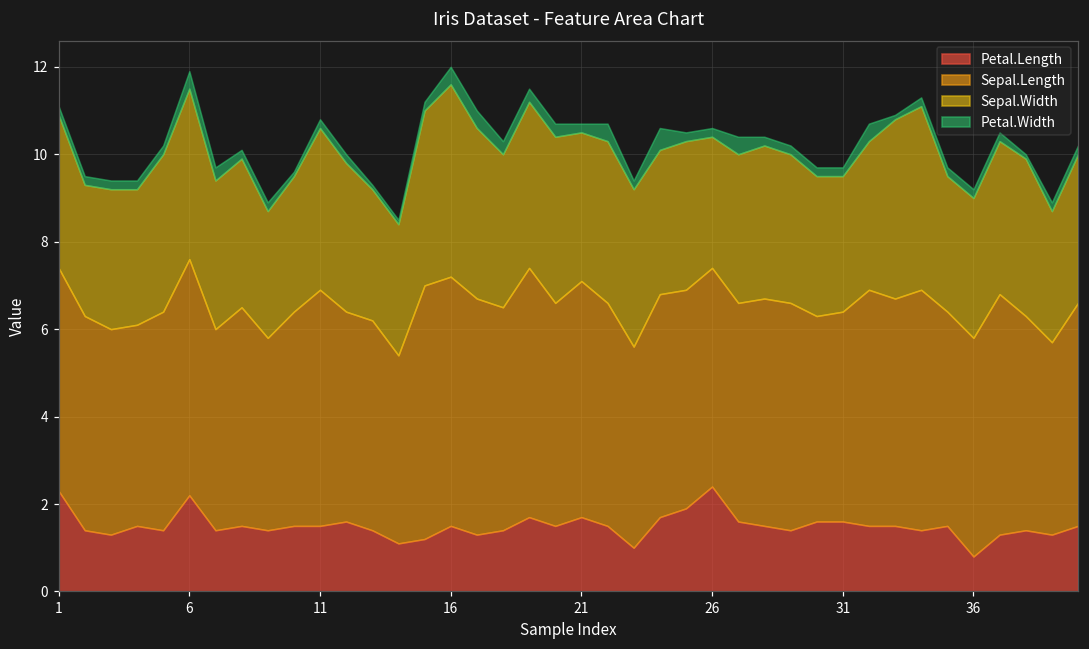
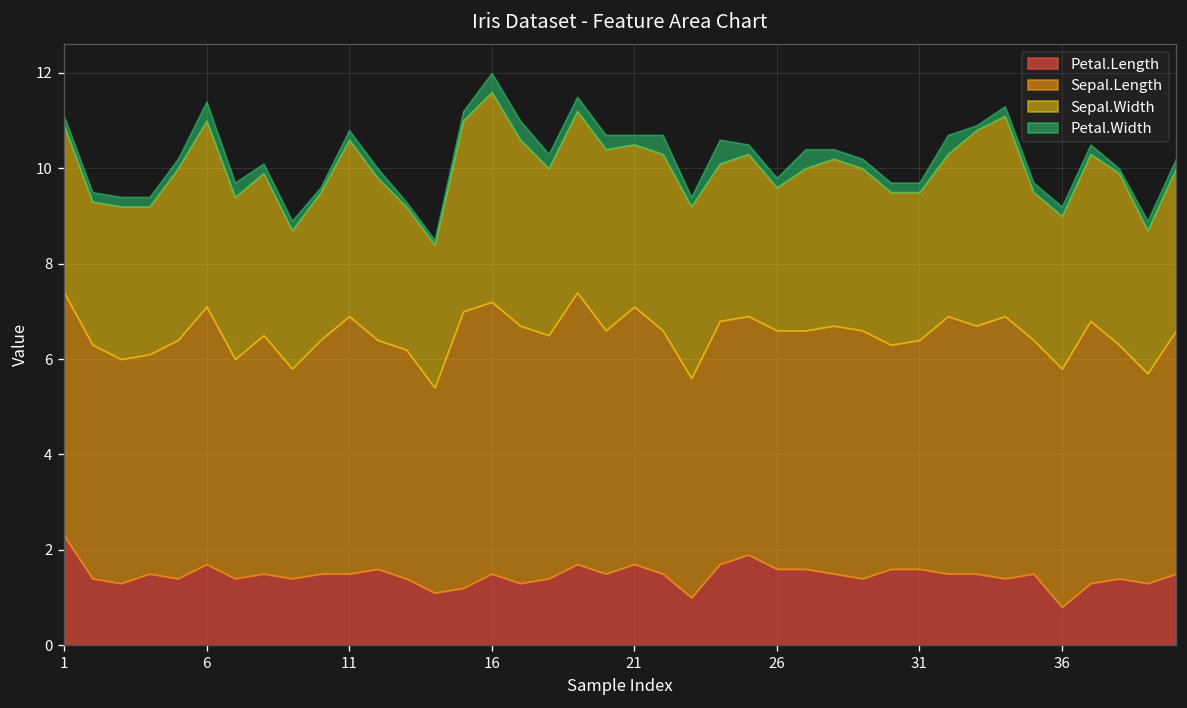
  {
    "Petal.Length": {
      "1": 2.3,
-     "6": 2.2,
+     "6": 1.7,
      "11": 1.5,
      "16": 1.5,
      "21": 1.7,
-     "26": 2.4,
+     "26": 1.6,
      "31": 1.6,
      "36": 0.8
    },
    "Petal.Width": {
      "1": 0.2,
      "6": 0.4,
      "11": 0.2,
      "16": 0.4,
      "21": 0.2,
      "26": 0.2,
      "31": 0.2,
      "36": 0.2
    }
  }
